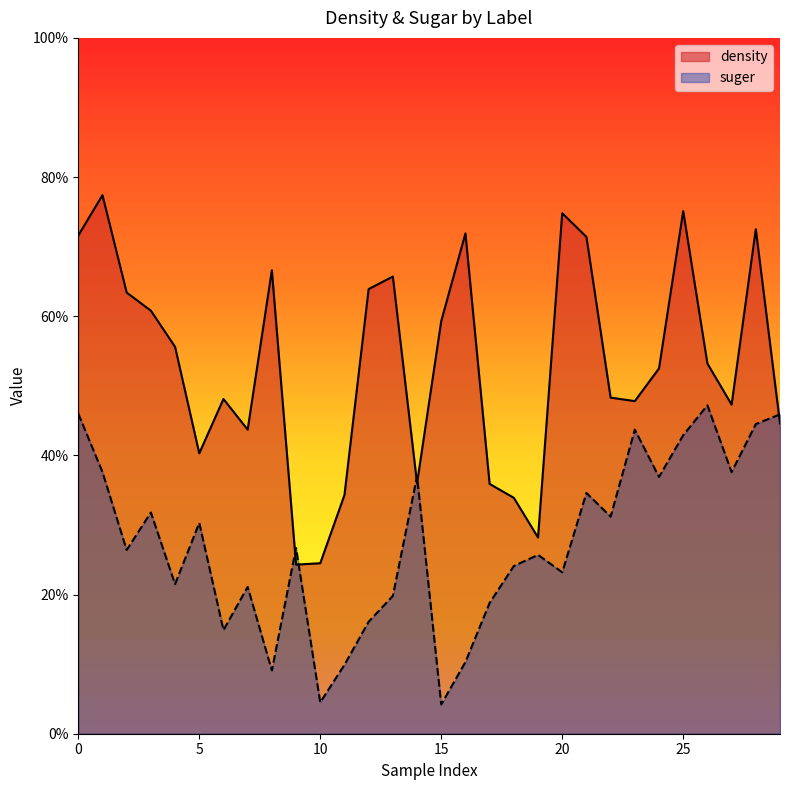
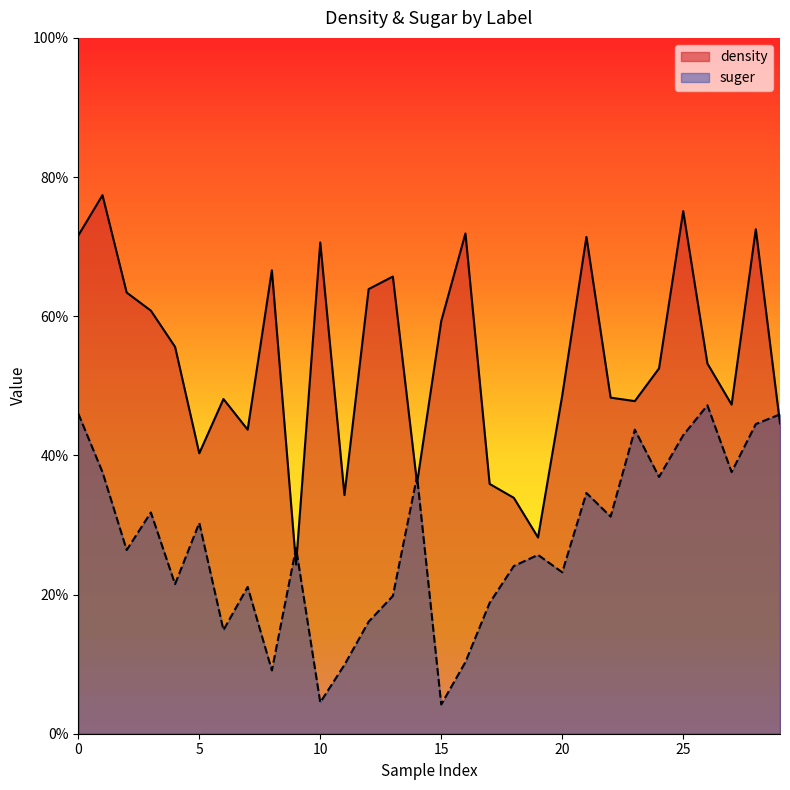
  {
    "density": {
      "0": "72%",
      "5": "40%",
-     "10": "25%",
+     "10": "71%",
      "15": "59%",
-     "20": "75%",
+     "20": "49%",
      "25": "75%"
    },
    "suger": {
      "0": "46%",
      "5": "30%",
      "10": "5%",
      "15": "4%",
      "20": "23%",
      "25": "43%"
    }
  }
